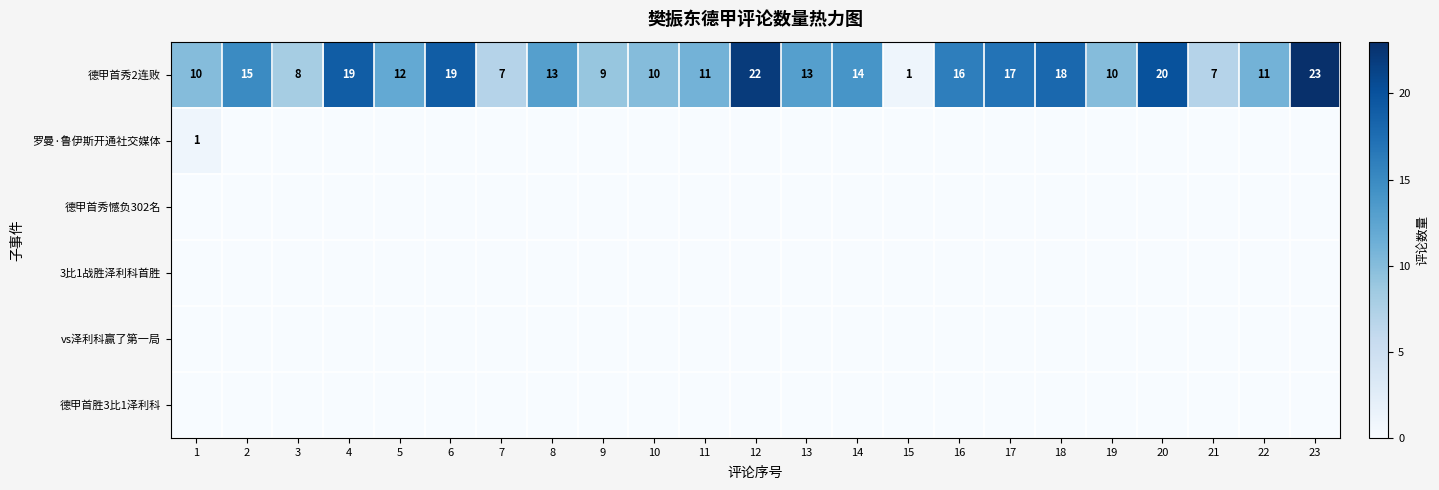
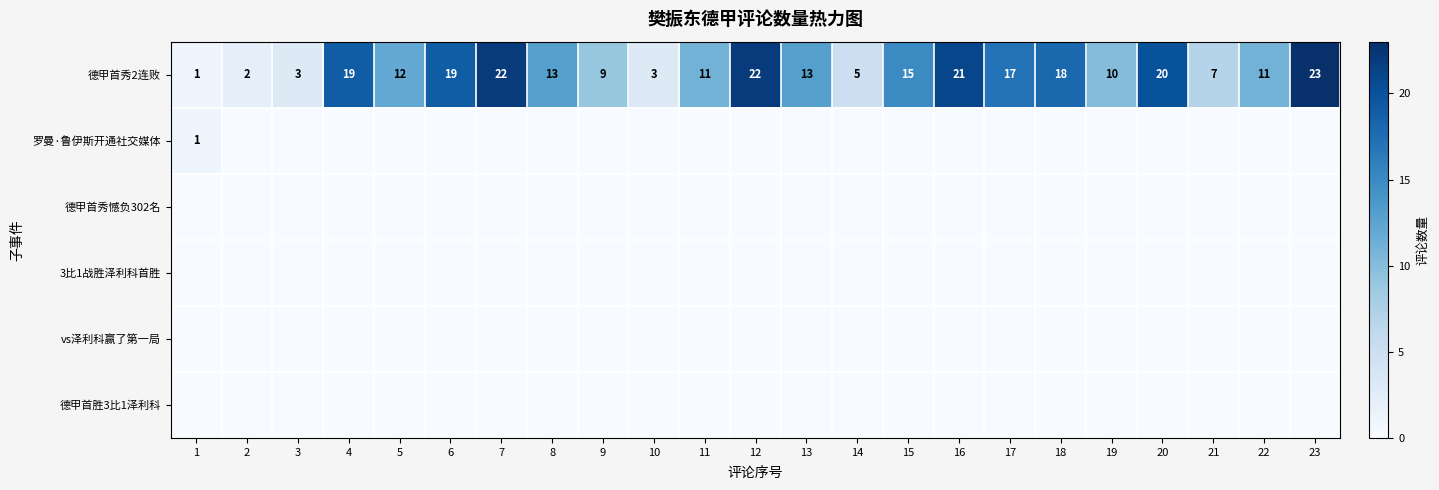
  {
    "德甲首秀2连败": {
-     "1": 10,
-     "2": 15,
-     "3": 8,
+     "1": 1,
+     "2": 2,
+     "3": 3,
      "4": 19,
      "5": 12,
      "6": 19,
-     "7": 7,
+     "7": 22,
      "8": 13,
      "9": 9,
-     "10": 10,
+     "10": 3,
      "11": 11,
      "12": 22,
      "13": 13,
-     "14": 14,
-     "15": 1,
-     "16": 16,
+     "14": 5,
+     "15": 15,
+     "16": 21,
      "17": 17,
      "18": 18,
      "19": 10,
      "20": 20,
      "21": 7,
      "22": 11,
      "23": 23
    },
    "罗曼·鲁伊斯开通社交媒体": {
      "1": 1
    }
  }
